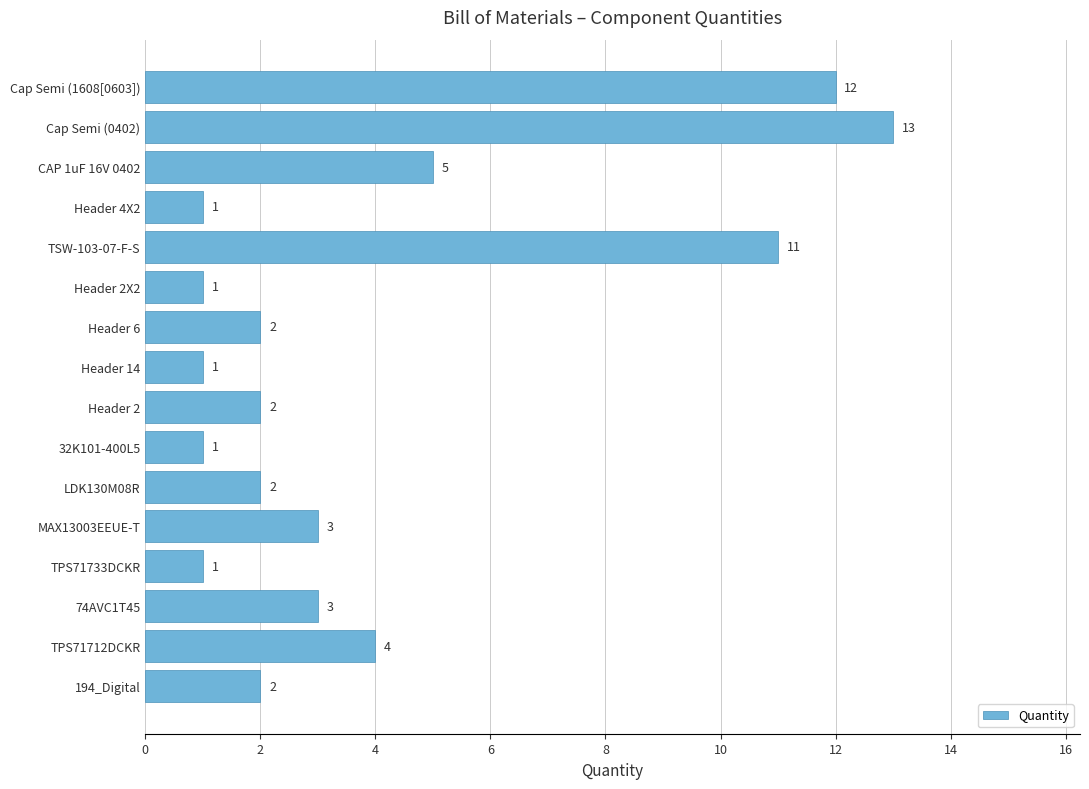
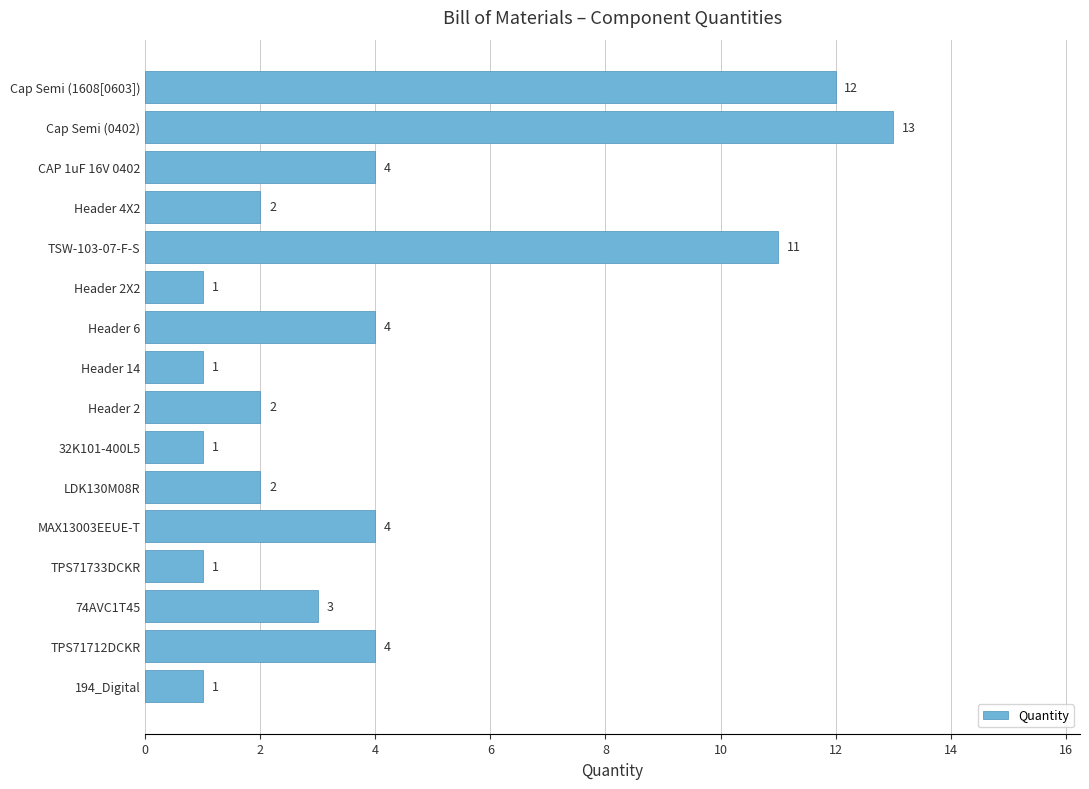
  {
    "Cap Semi (1608[0603])": 12,
    "Cap Semi (0402)": 13,
-   "CAP 1uF 16V 0402": 5,
-   "Header 4X2": 1,
+   "CAP 1uF 16V 0402": 4,
+   "Header 4X2": 2,
    "TSW-103-07-F-S": 11,
    "Header 2X2": 1,
-   "Header 6": 2,
+   "Header 6": 4,
    "Header 14": 1,
    "Header 2": 2,
    "32K101-400L5": 1,
    "LDK130M08R": 2,
-   "MAX13003EEUE-T": 3,
+   "MAX13003EEUE-T": 4,
    "TPS71733DCKR": 1,
    "74AVC1T45": 3,
    "TPS71712DCKR": 4,
-   "194_Digital": 2
+   "194_Digital": 1
  }
